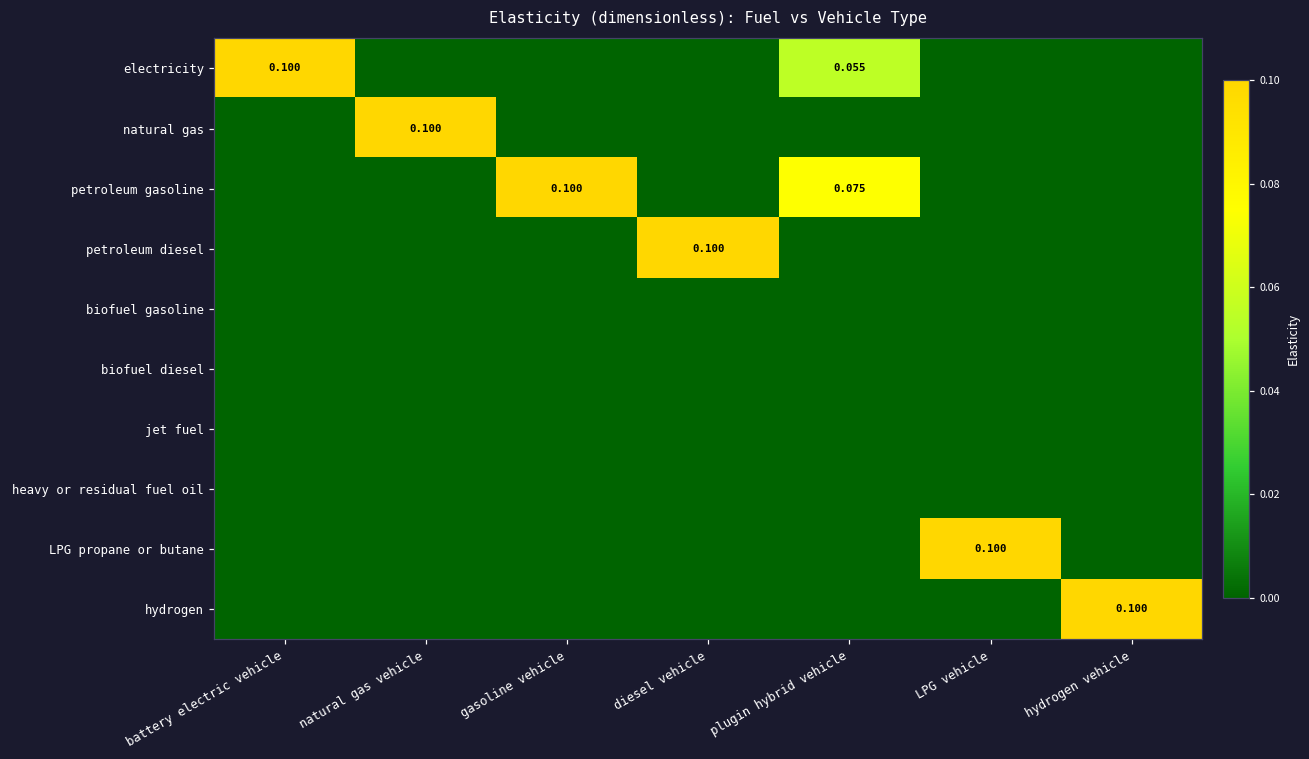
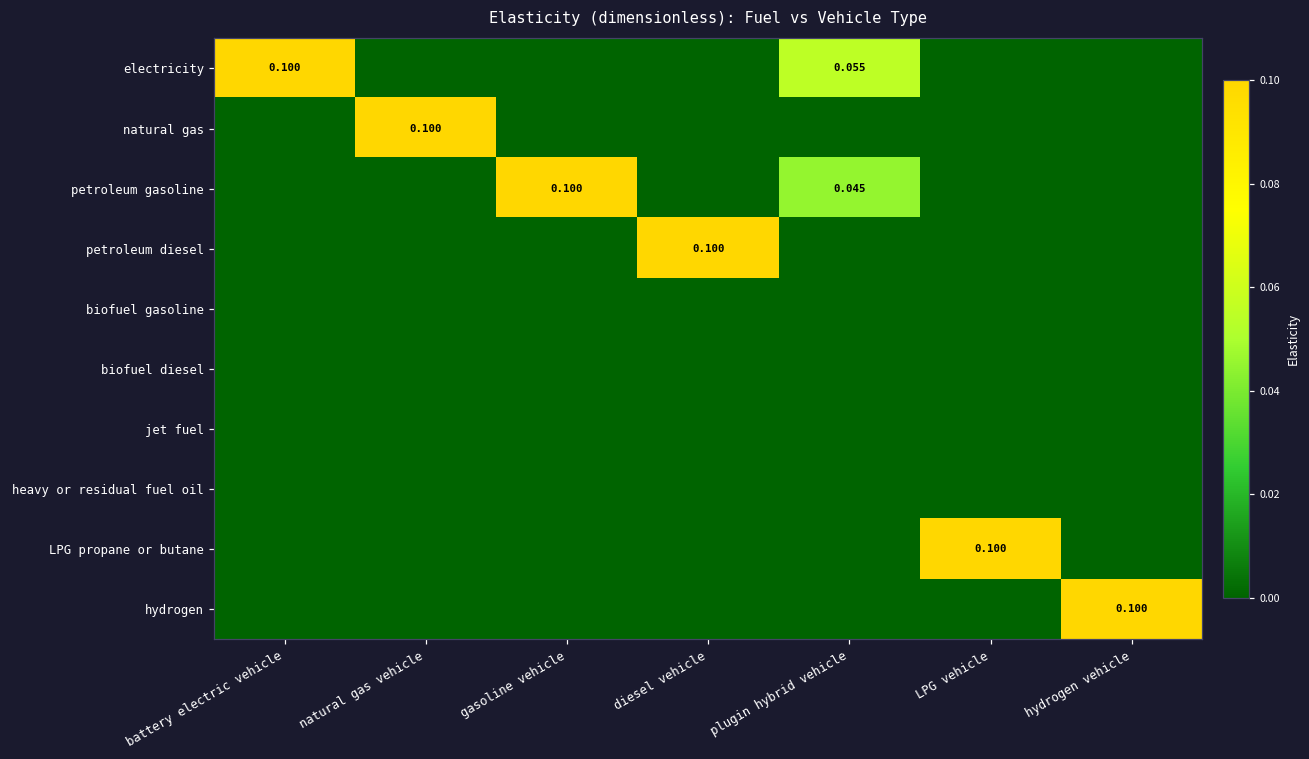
  {
    "electricity": {
      "battery electric vehicle": 0.100,
      "plugin hybrid vehicle": 0.055
    },
    "natural gas": {
      "natural gas vehicle": 0.100
    },
    "petroleum gasoline": {
      "gasoline vehicle": 0.100,
-     "plugin hybrid vehicle": 0.075
+     "plugin hybrid vehicle": 0.045
    },
    "petroleum diesel": {
      "diesel vehicle": 0.100
    },
    "LPG propane or butane": {
      "LPG vehicle": 0.100
    },
    "hydrogen": {
      "hydrogen vehicle": 0.100
    }
  }
